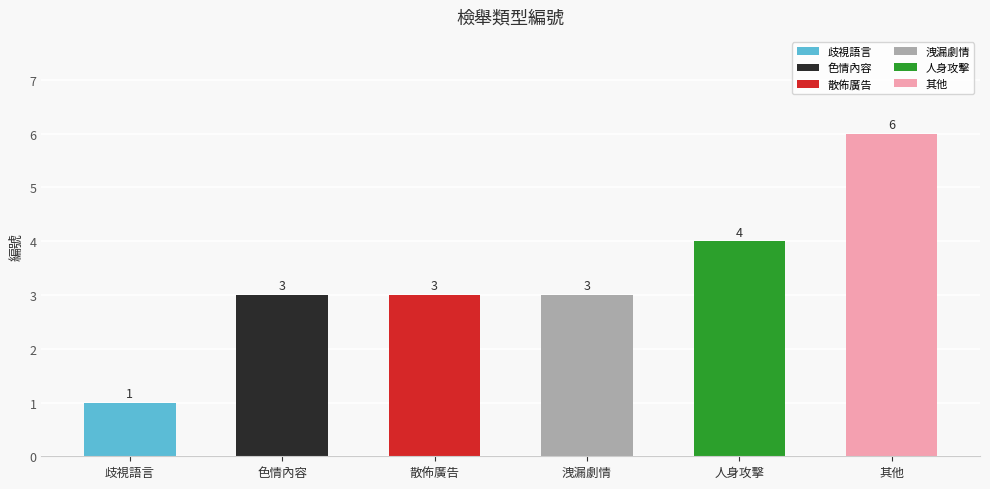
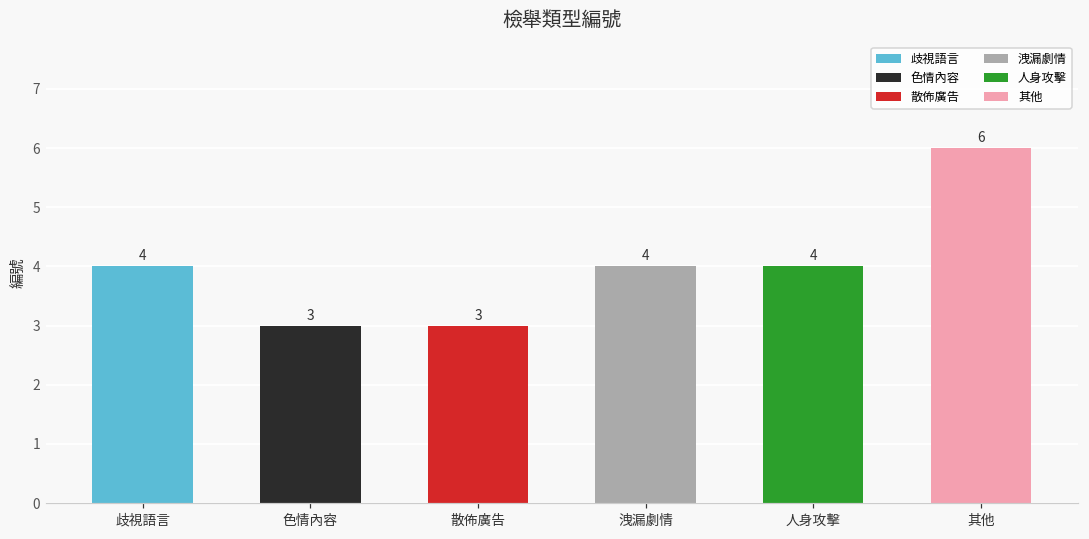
  {
-   "歧視語言": 1,
+   "歧視語言": 4,
    "色情內容": 3,
    "散佈廣告": 3,
-   "洩漏劇情": 3,
+   "洩漏劇情": 4,
    "人身攻擊": 4,
    "其他": 6
  }
